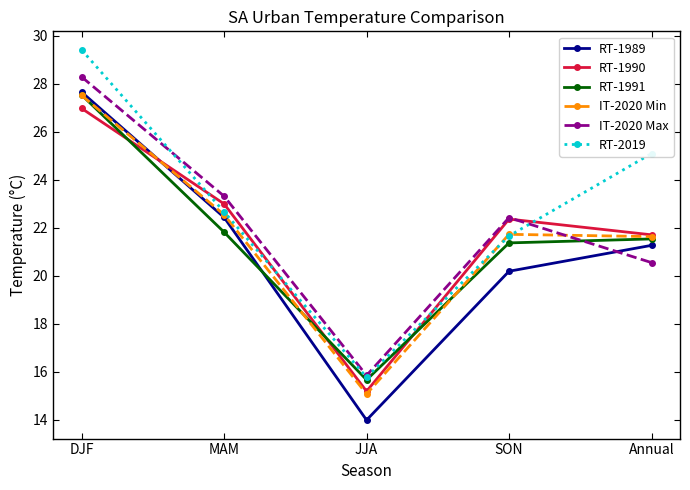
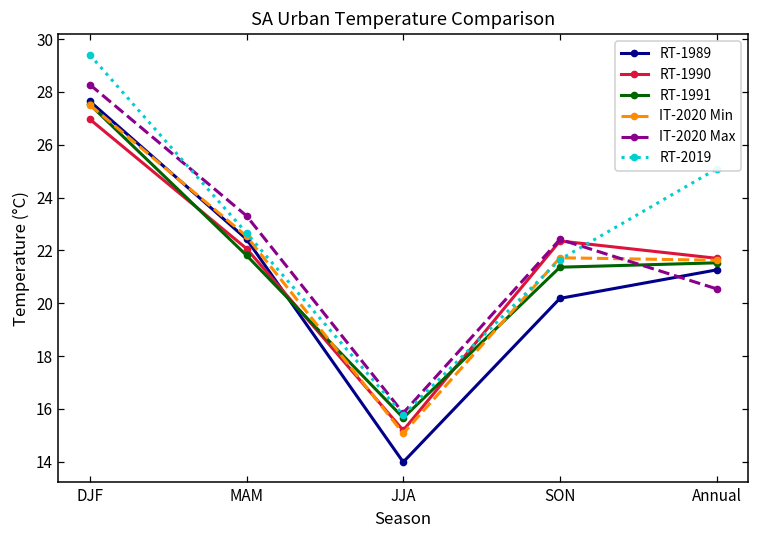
  {
    "RT-1989": {
      "DJF": 27.6,
      "MAM": 22.4,
      "JJA": 14.0,
      "SON": 20.2,
      "Annual": 21.3
    },
    "RT-1990": {
      "DJF": 27.0,
-     "MAM": 23.0,
+     "MAM": 22.1,
      "JJA": 15.2
    },
    "RT-1991": {
      "MAM": 21.8,
      "JJA": 15.7,
      "SON": 21.4
    },
    "IT-2020 Min": {
      "MAM": 22.5,
      "JJA": 15.1
    },
    "IT-2020 Max": {
      "DJF": 28.3,
      "MAM": 23.3,
      "Annual": 20.5
    },
    "RT-2019": {
      "DJF": 29.4,
      "MAM": 22.7
    }
  }
